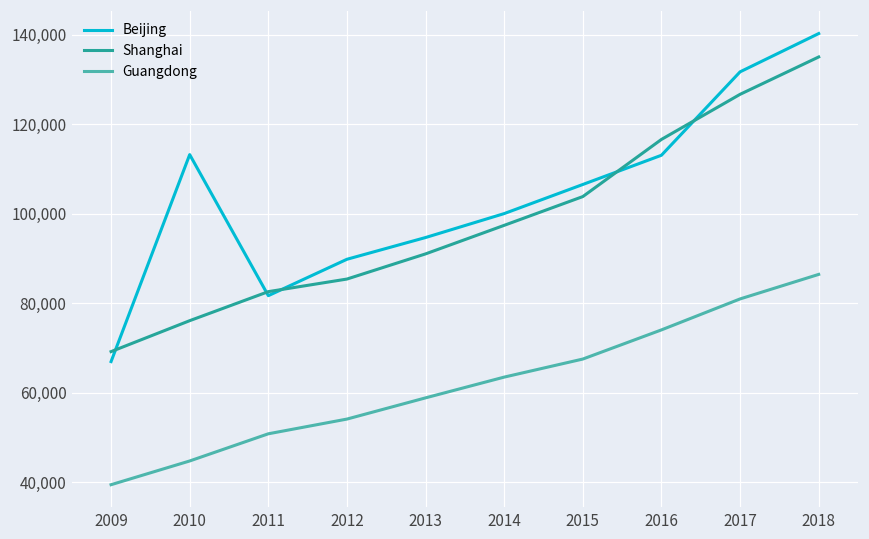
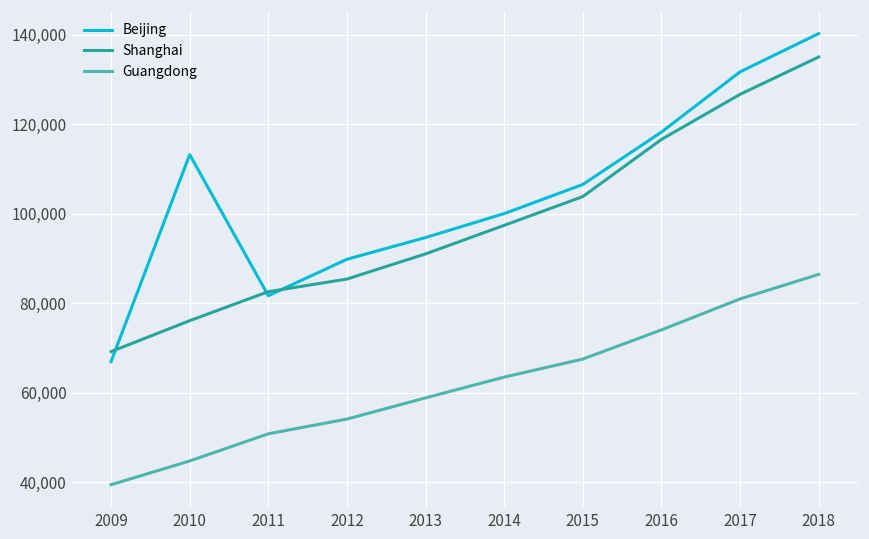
  {
    "Beijing": {
      "2009": "67,000",
      "2010": "113,000",
      "2011": "82,000",
      "2012": "90,000",
      "2013": "95,000",
      "2014": "100,000",
      "2015": "106,000",
-     "2016": "113,000",
+     "2016": "118,000",
      "2017": "132,000",
      "2018": "140,000"
    }
  }
